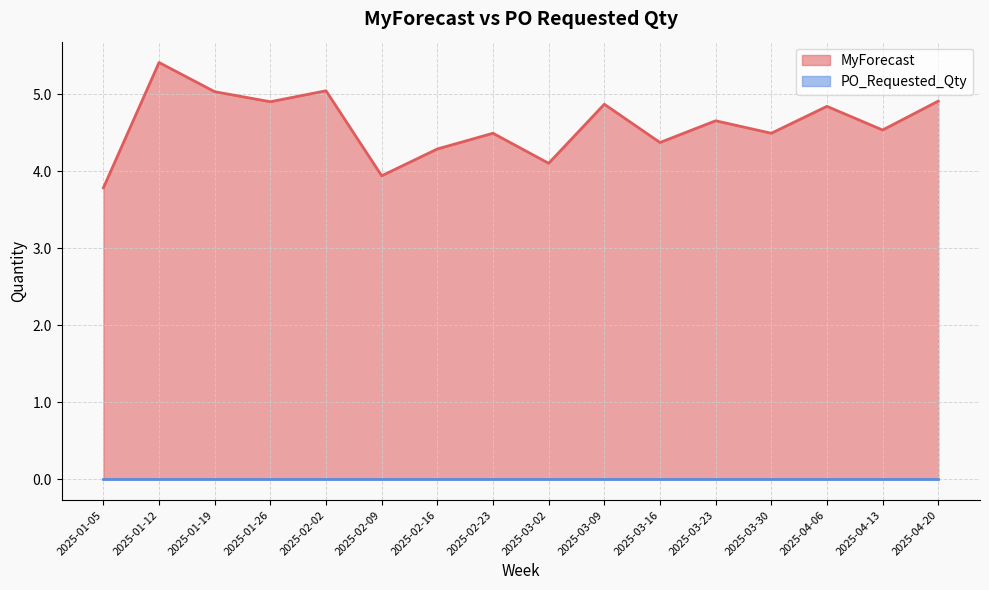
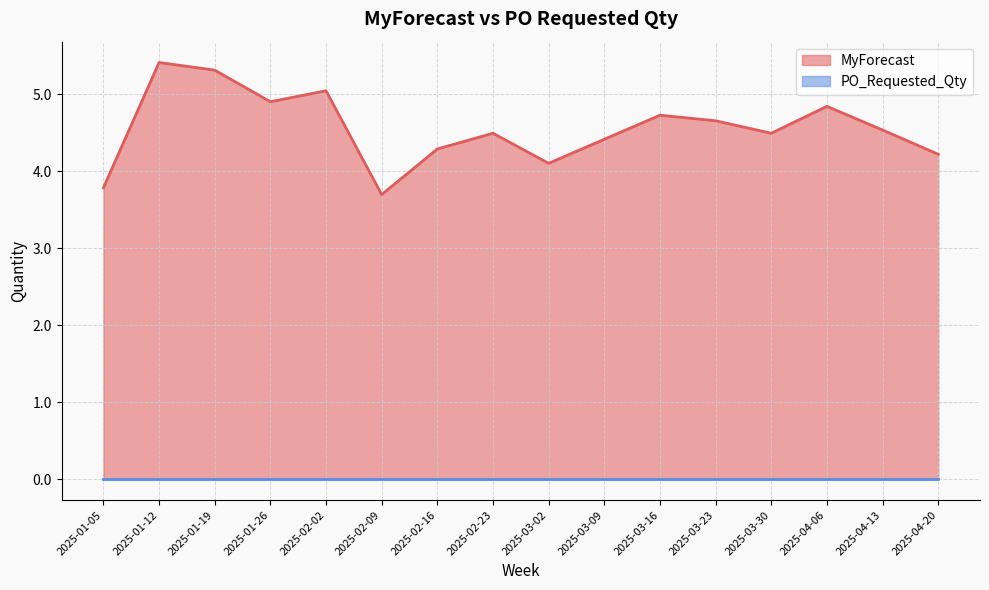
  {
    "MyForecast": {
      "2025-01-05": 3.8,
      "2025-01-12": 5.4,
-     "2025-01-19": 5.0,
+     "2025-01-19": 5.3,
      "2025-01-26": 4.9,
      "2025-02-02": 5.0,
-     "2025-02-09": 3.9,
+     "2025-02-09": 3.7,
      "2025-02-16": 4.3,
      "2025-02-23": 4.5,
      "2025-03-02": 4.1,
-     "2025-03-09": 4.9,
-     "2025-03-16": 4.4,
+     "2025-03-09": 4.4,
+     "2025-03-16": 4.7,
      "2025-03-23": 4.7,
      "2025-03-30": 4.5,
      "2025-04-06": 4.8,
      "2025-04-13": 4.5,
-     "2025-04-20": 4.9
+     "2025-04-20": 4.2
    },
    "PO_Requested_Qty": {
      "2025-01-05": 0.0,
      "2025-01-12": 0.0,
      "2025-01-19": 0.0,
      "2025-01-26": 0.0,
      "2025-02-02": 0.0,
      "2025-02-09": 0.0,
      "2025-02-16": 0.0,
      "2025-02-23": 0.0,
      "2025-03-02": 0.0,
      "2025-03-09": 0.0,
      "2025-03-16": 0.0,
      "2025-03-23": 0.0,
      "2025-03-30": 0.0,
      "2025-04-06": 0.0,
      "2025-04-13": 0.0,
      "2025-04-20": 0.0
    }
  }
